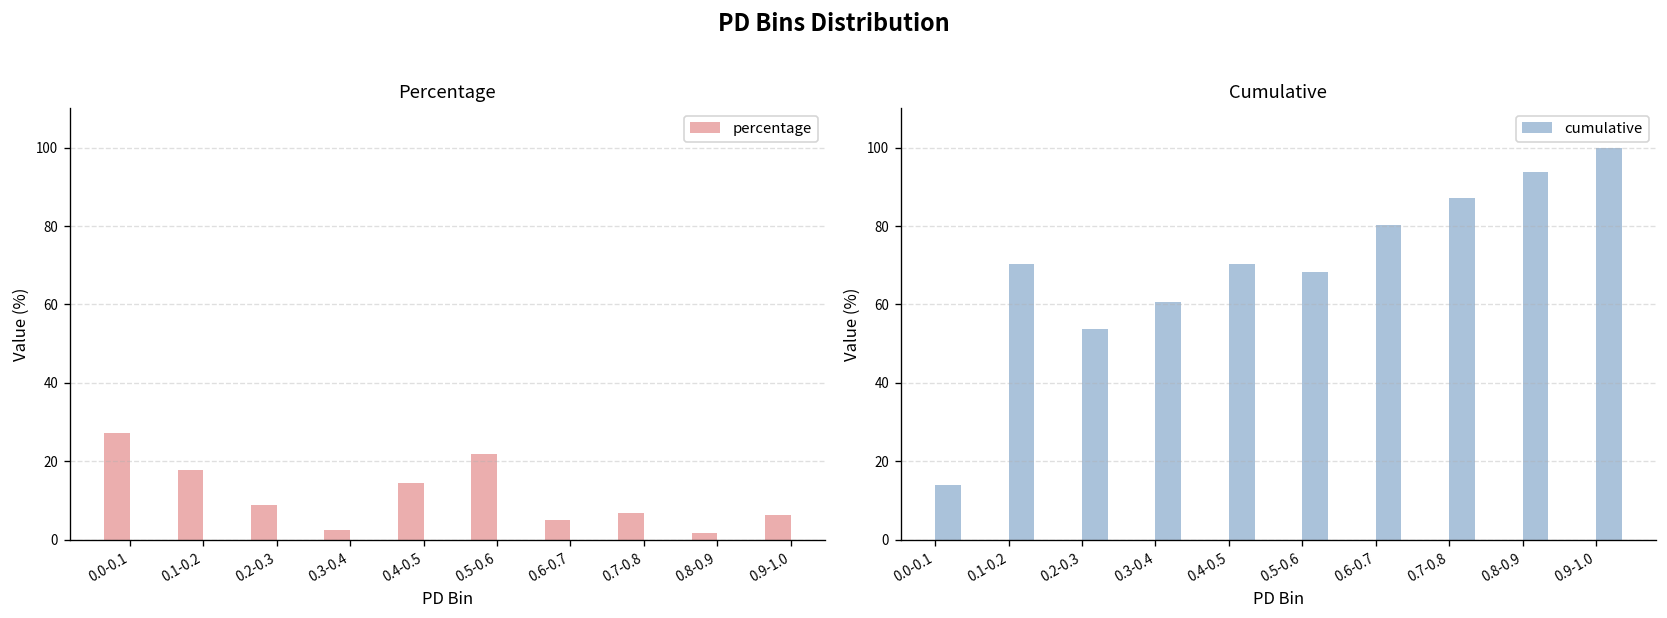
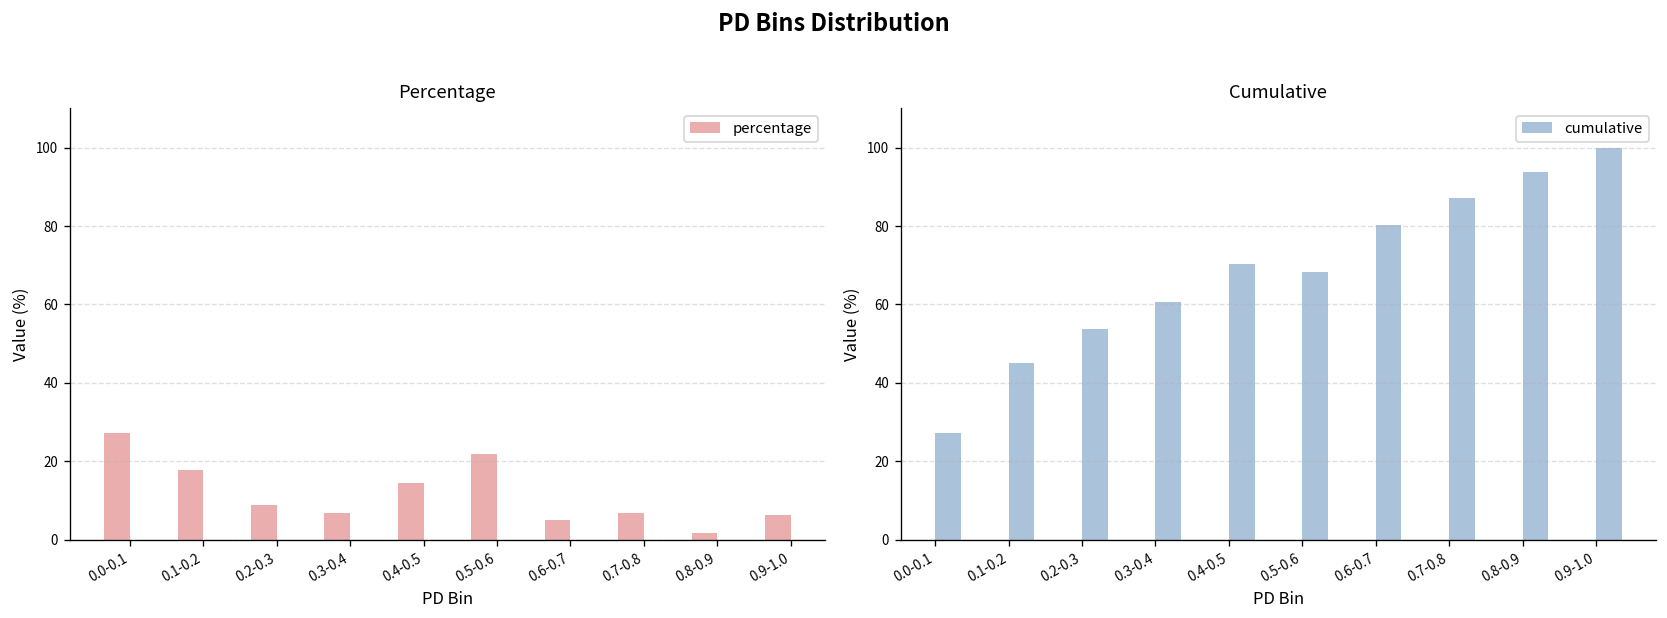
  {
    "Percentage": {
      "0.0-0.1": 27,
      "0.1-0.2": 18,
      "0.2-0.3": 9,
-     "0.3-0.4": 2,
+     "0.3-0.4": 7,
      "0.4-0.5": 14,
      "0.5-0.6": 22,
      "0.6-0.7": 5,
      "0.7-0.8": 7,
      "0.8-0.9": 2,
      "0.9-1.0": 6
    },
    "Cumulative": {
-     "0.0-0.1": 14,
-     "0.1-0.2": 70,
+     "0.0-0.1": 27,
+     "0.1-0.2": 45,
      "0.2-0.3": 54,
      "0.3-0.4": 61,
      "0.4-0.5": 70,
      "0.5-0.6": 68,
      "0.6-0.7": 80,
      "0.7-0.8": 87,
      "0.8-0.9": 94,
      "0.9-1.0": 100
    }
  }
